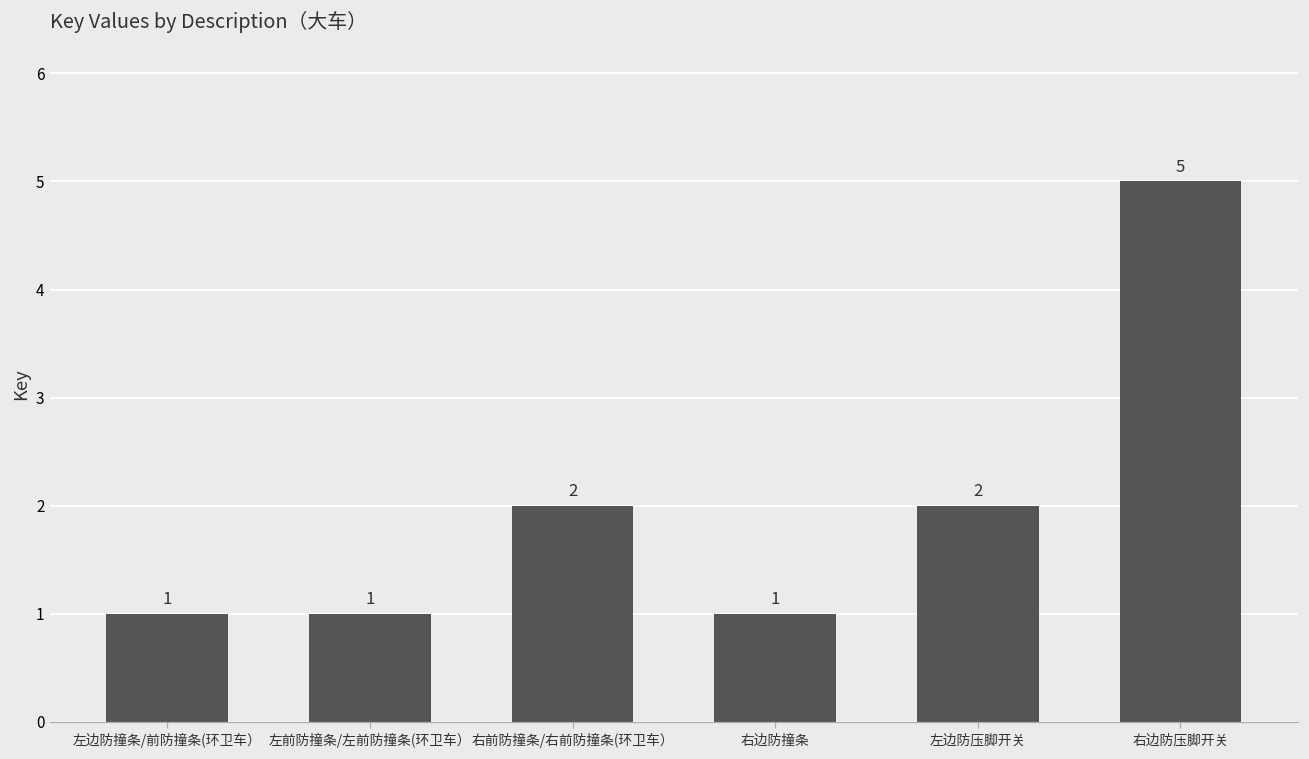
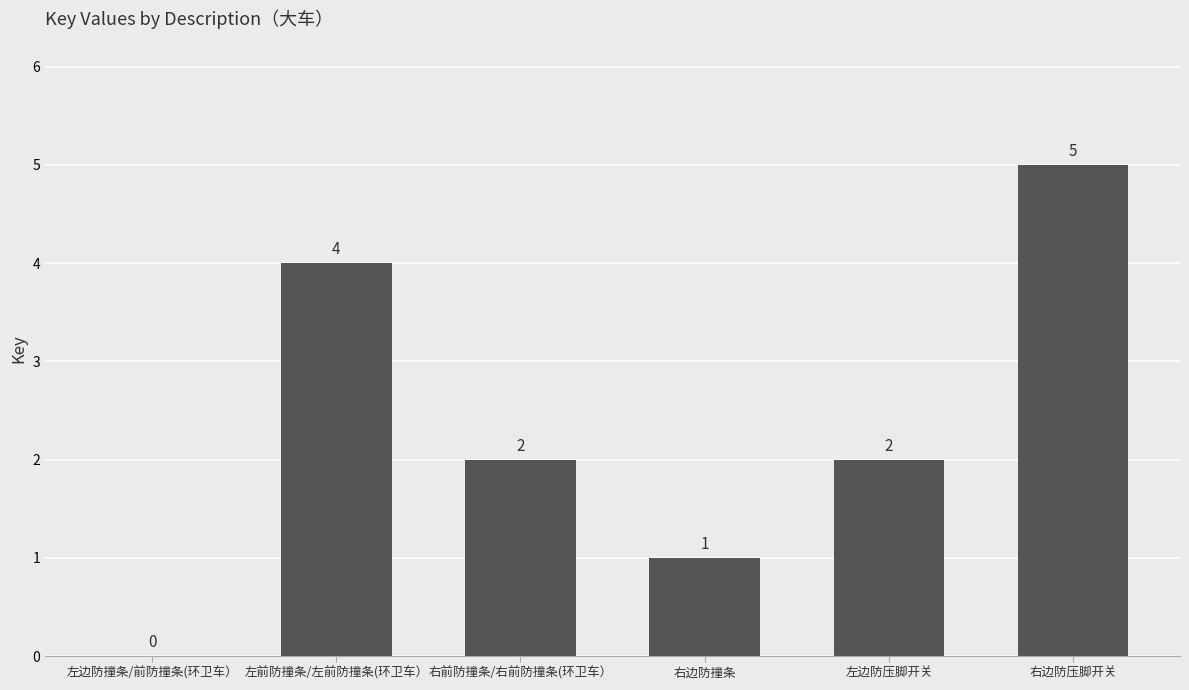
  {
-   "左边防撞条/前防撞条(环卫车）": 1,
-   "左前防撞条/左前防撞条(环卫车）": 1,
+   "左边防撞条/前防撞条(环卫车）": 0,
+   "左前防撞条/左前防撞条(环卫车）": 4,
    "右前防撞条/右前防撞条(环卫车）": 2,
    "右边防撞条": 1,
    "左边防压脚开关": 2,
    "右边防压脚开关": 5
  }
